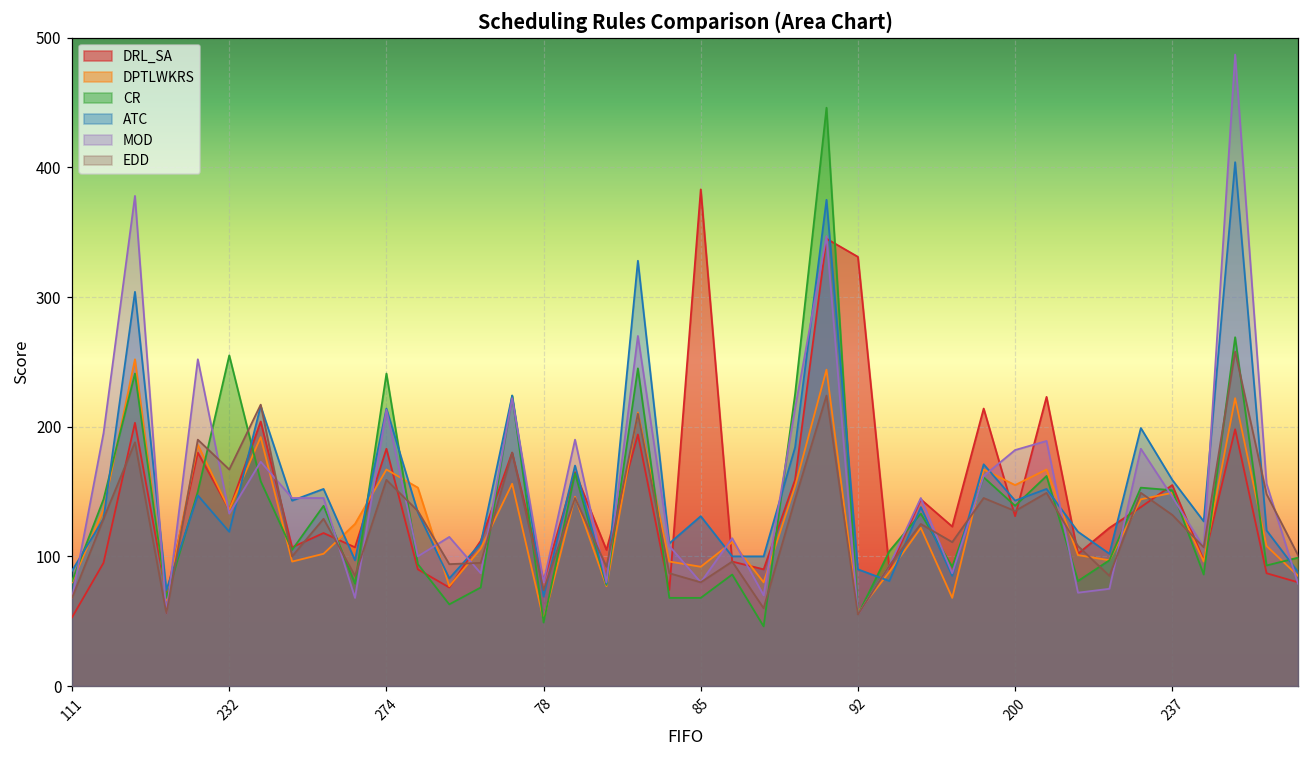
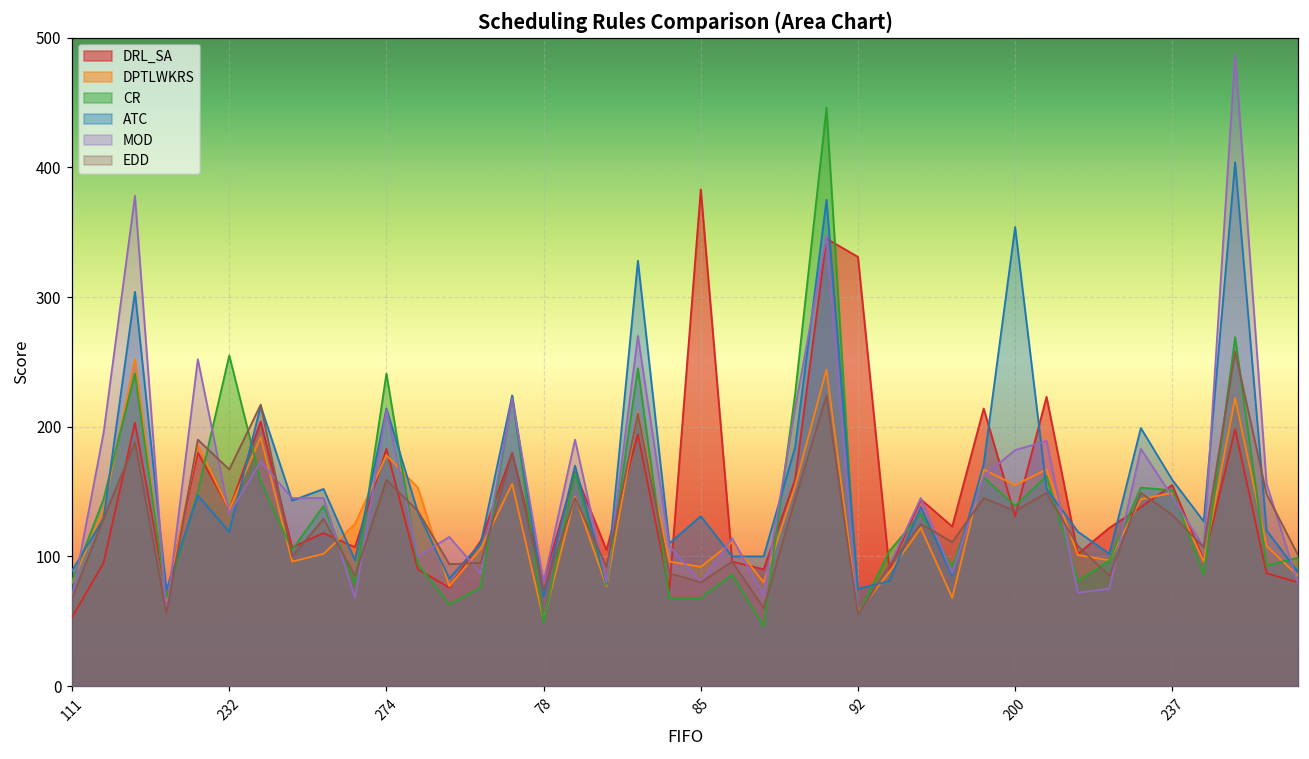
  {
    "DRL_SA": {
      "111": 53,
      "274": 183,
      "85": 383,
      "92": 331,
      "200": 131,
      "237": 155
    },
    "DPTLWKRS": {
-     "274": 167,
+     "274": 178,
      "85": 92,
      "200": 155
    },
    "CR": {
      "232": 255,
      "274": 241,
      "85": 68,
      "200": 139
    },
    "ATC": {
      "111": 89,
      "232": 119,
      "78": 69,
      "85": 131,
-     "92": 90,
-     "200": 143,
+     "92": 75,
+     "200": 354,
      "237": 159
    }
  }
